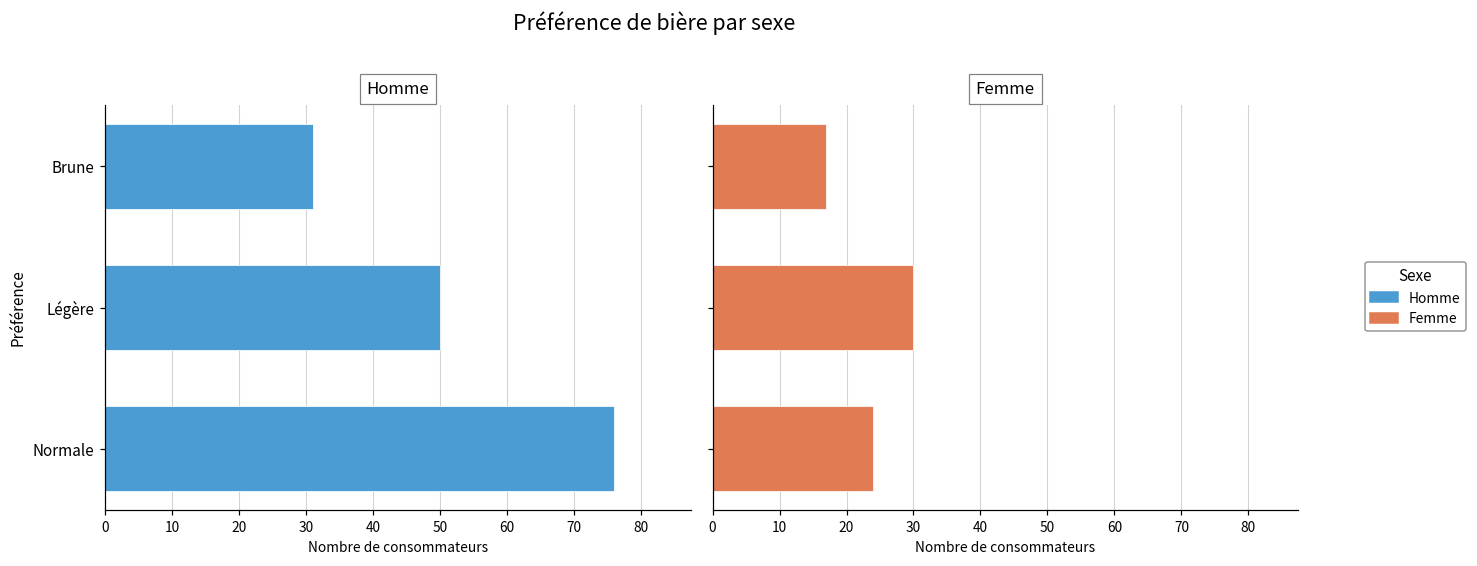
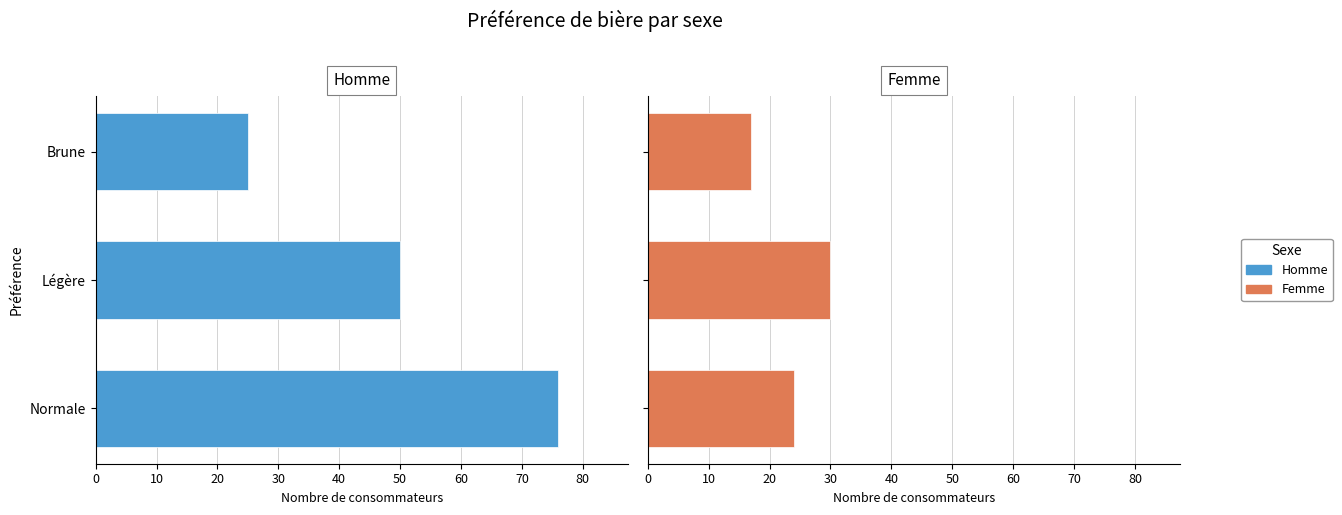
  {
    "Homme": {
-     "Brune": 31,
+     "Brune": 25,
      "Légère": 50,
      "Normale": 76
    }
  }
